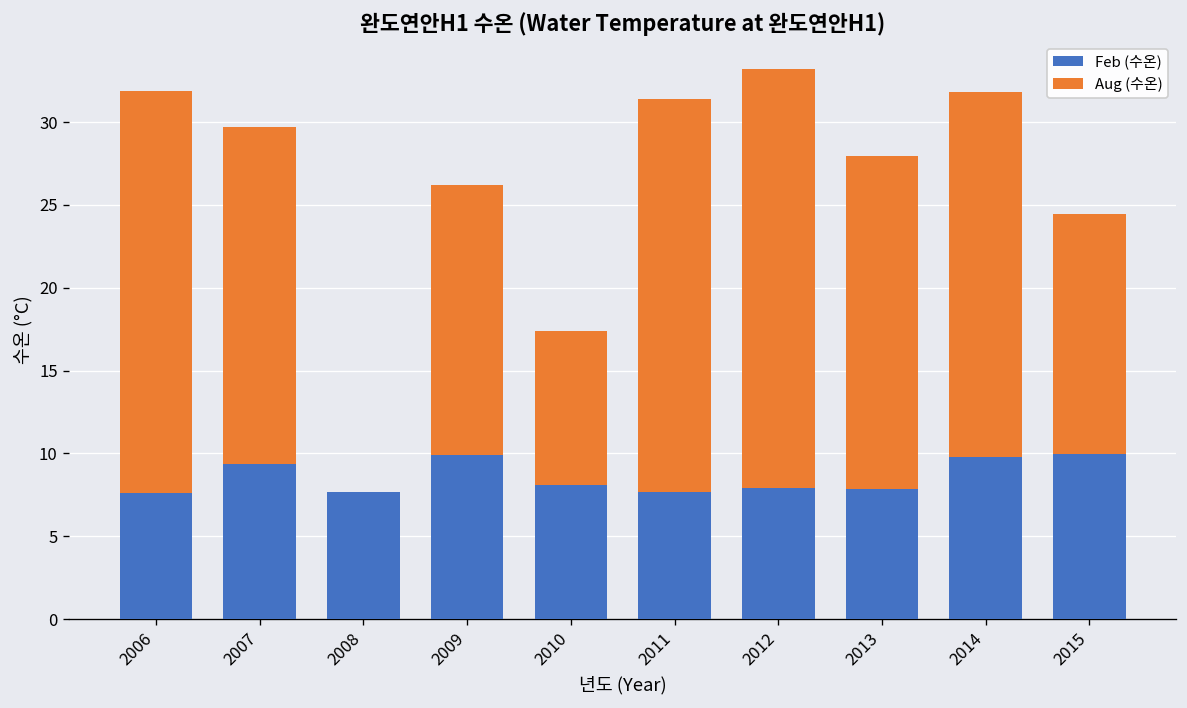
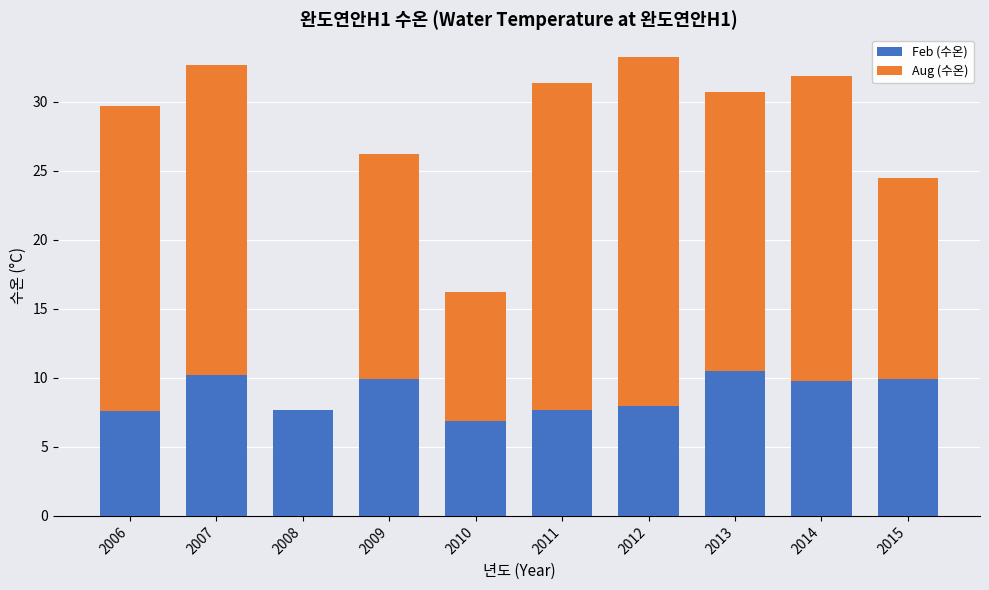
  {
    "Feb (수온)": {
      "2006": 7.6,
-     "2007": 9.4,
+     "2007": 10.2,
      "2008": 7.7,
      "2009": 9.9,
-     "2010": 8.1,
+     "2010": 6.9,
      "2011": 7.7,
      "2012": 7.9,
-     "2013": 7.8,
+     "2013": 10.5,
      "2014": 9.8,
      "2015": 9.9
    },
    "Aug (수온)": {
-     "2006": 24.3,
-     "2007": 20.3,
+     "2006": 22.1,
+     "2007": 22.5,
      "2008": 0.0,
      "2009": 16.3,
      "2010": 9.3,
      "2011": 23.7,
      "2012": 25.3,
      "2013": 20.2,
      "2014": 22.0,
      "2015": 14.5
    }
  }
